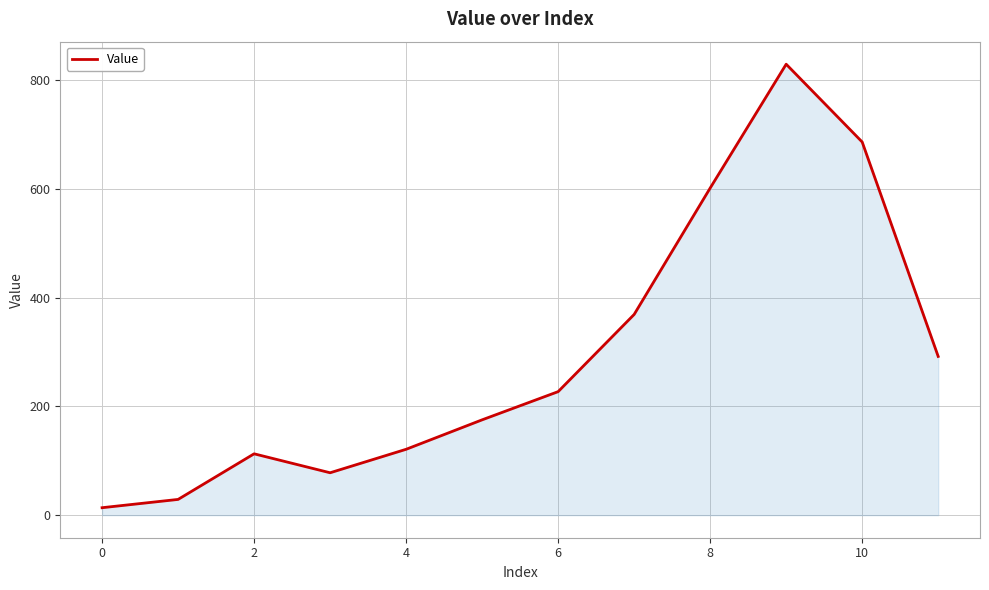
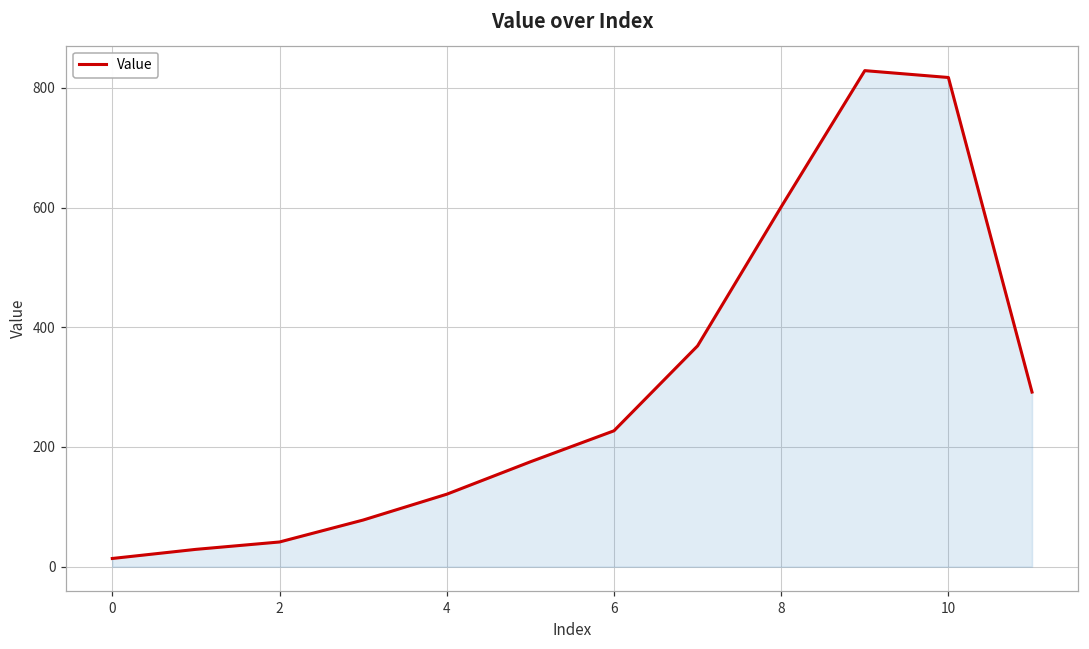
  {
    "0": 10,
-   "2": 110,
+   "2": 40,
    "4": 120,
    "6": 230,
    "8": 600,
-   "10": 690
+   "10": 820
  }
